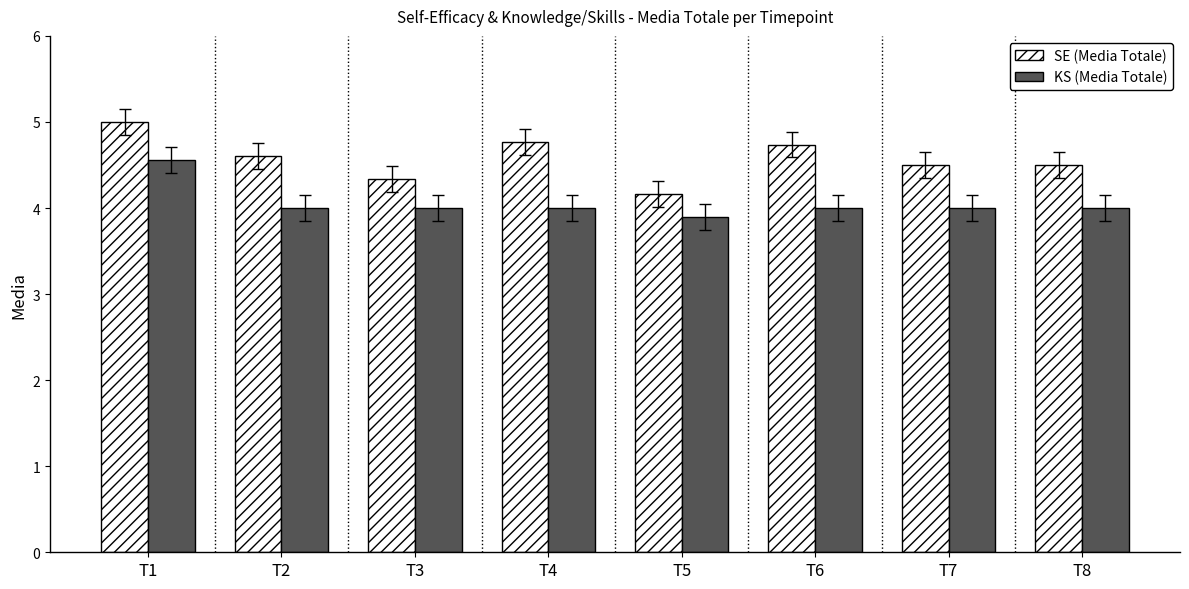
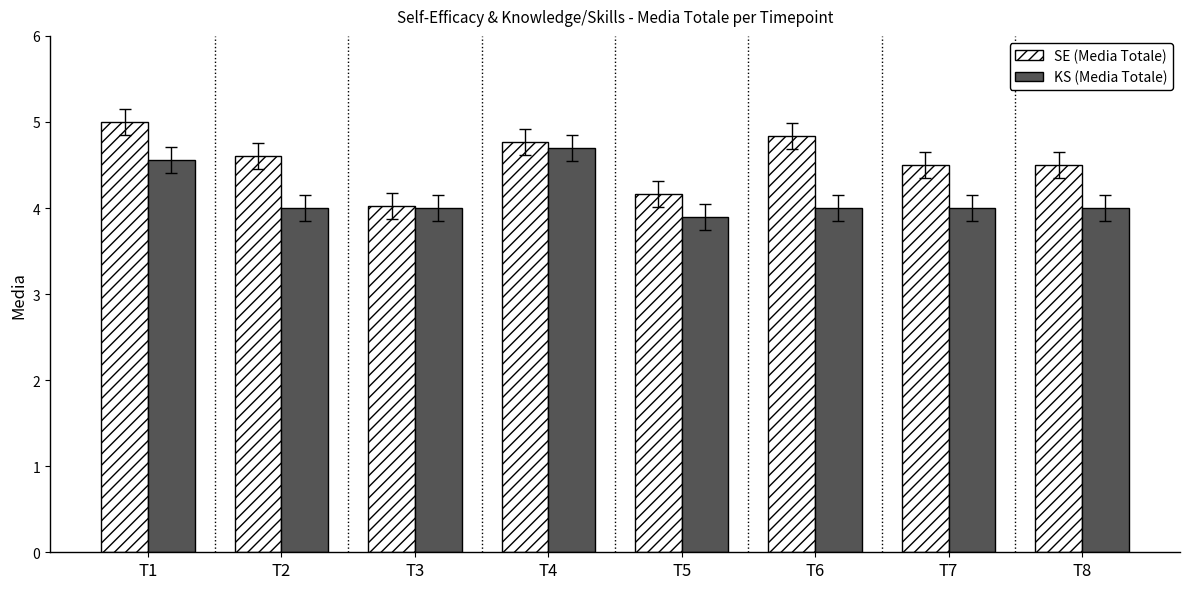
  {
    "SE (Media Totale)": {
      "T1": 5.0,
      "T2": 4.6,
-     "T3": 4.3,
+     "T3": 4.0,
      "T4": 4.8,
      "T5": 4.2,
-     "T6": 4.7,
+     "T6": 4.8,
      "T7": 4.5,
      "T8": 4.5
    },
    "KS (Media Totale)": {
      "T1": 4.6,
      "T2": 4.0,
      "T3": 4.0,
-     "T4": 4.0,
+     "T4": 4.7,
      "T5": 3.9,
      "T6": 4.0,
      "T7": 4.0,
      "T8": 4.0
    }
  }
